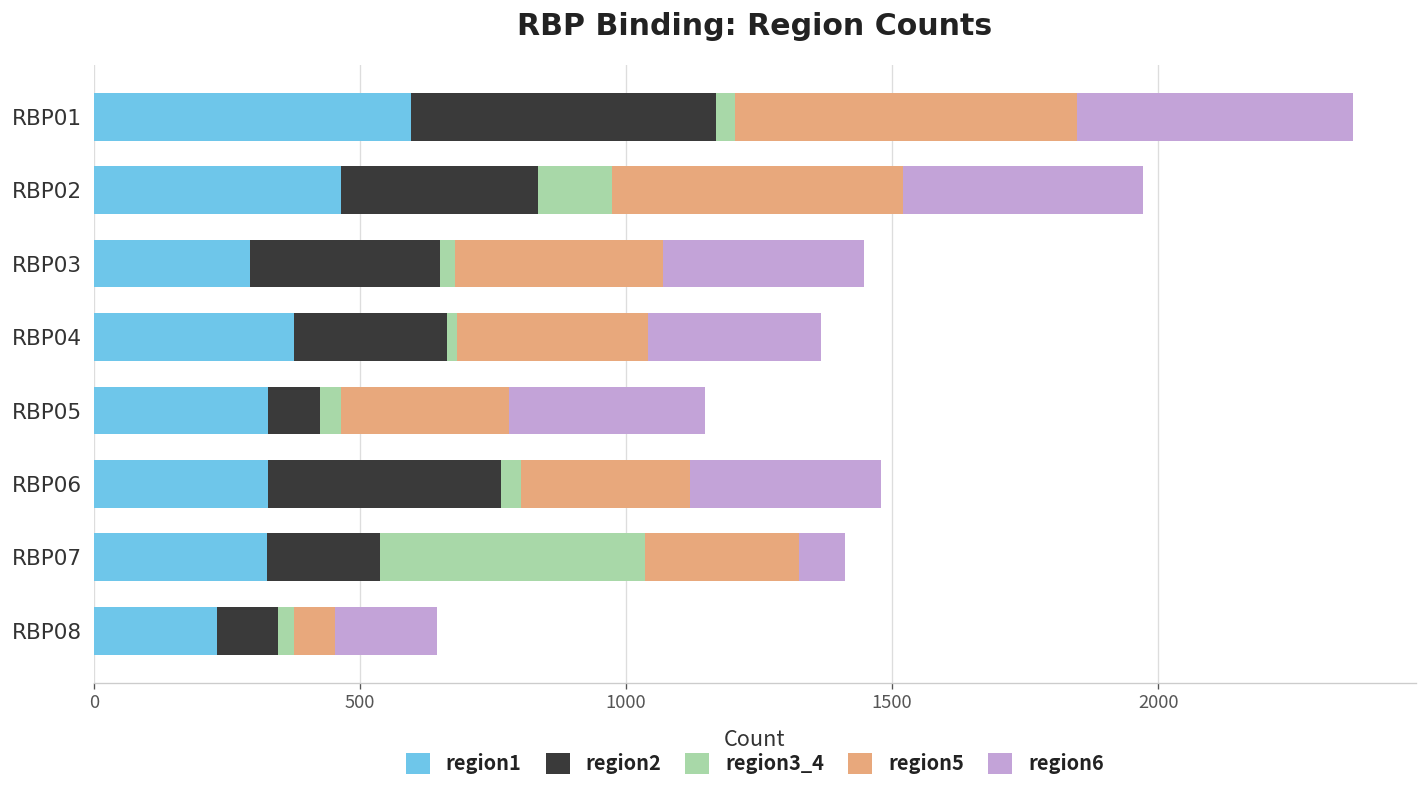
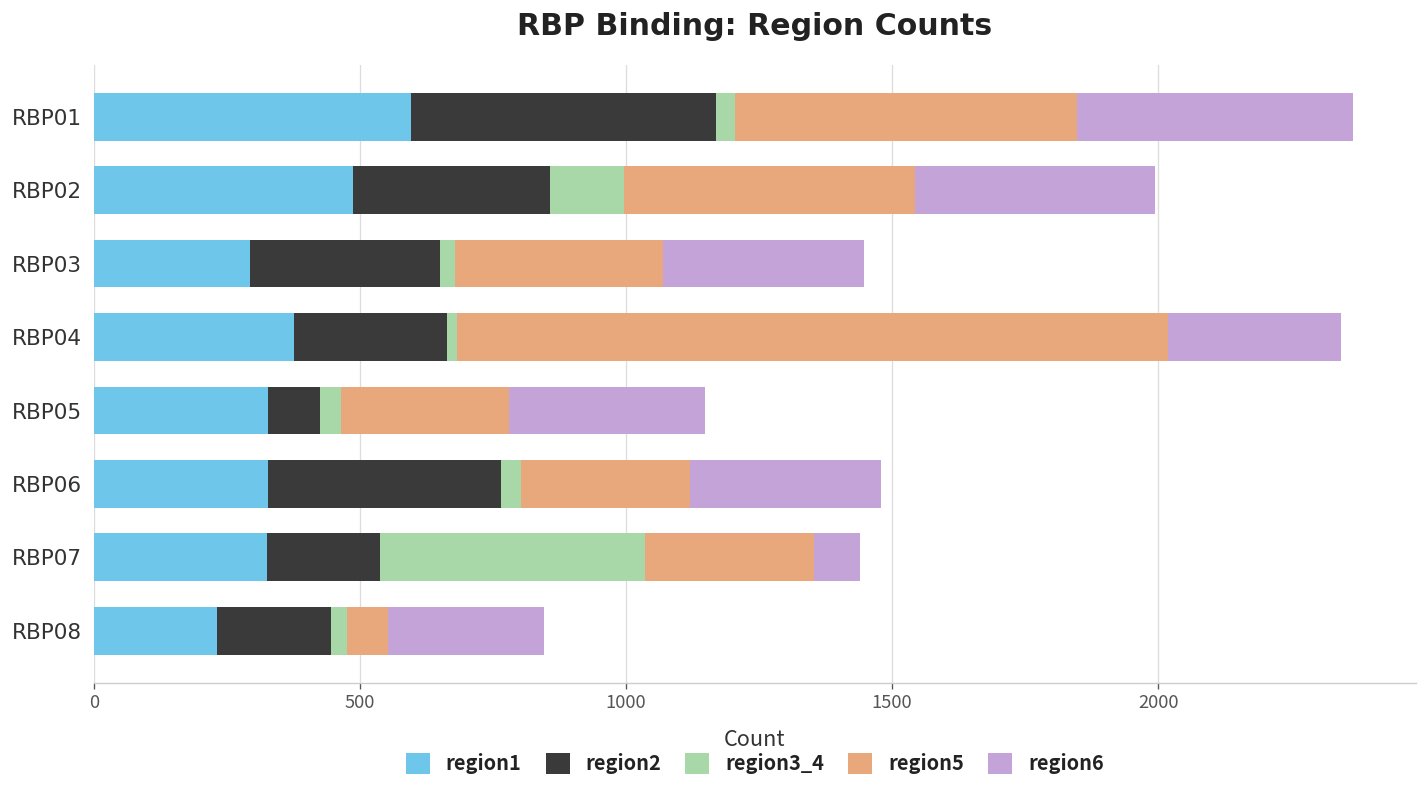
  {
    "region1": {
      "RBP01": 600,
-     "RBP02": 470,
+     "RBP02": 490,
      "RBP03": 290,
      "RBP04": 380,
      "RBP05": 330,
      "RBP06": 330,
      "RBP07": 330,
      "RBP08": 230
    },
    "region2": {
      "RBP01": 570,
      "RBP02": 370,
      "RBP03": 360,
      "RBP04": 290,
      "RBP05": 100,
      "RBP06": 440,
      "RBP07": 210,
-     "RBP08": 110
+     "RBP08": 210
    },
    "region3_4": {
      "RBP01": 40,
      "RBP02": 140,
      "RBP03": 30,
      "RBP04": 20,
      "RBP05": 40,
      "RBP06": 40,
      "RBP07": 500,
      "RBP08": 30
    },
    "region5": {
      "RBP01": 640,
      "RBP02": 550,
      "RBP03": 390,
-     "RBP04": 360,
+     "RBP04": 1340,
      "RBP05": 320,
      "RBP06": 320,
-     "RBP07": 290,
+     "RBP07": 320,
      "RBP08": 80
    },
    "region6": {
      "RBP01": 520,
      "RBP02": 450,
      "RBP03": 380,
      "RBP04": 330,
      "RBP05": 370,
      "RBP06": 360,
      "RBP07": 90,
-     "RBP08": 190
+     "RBP08": 290
    }
  }
